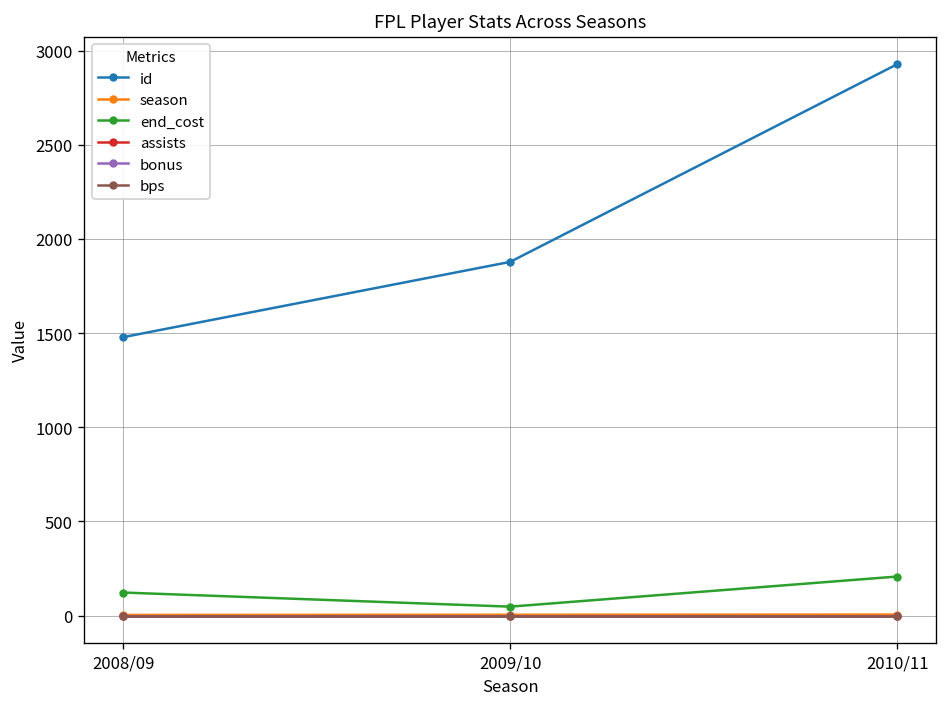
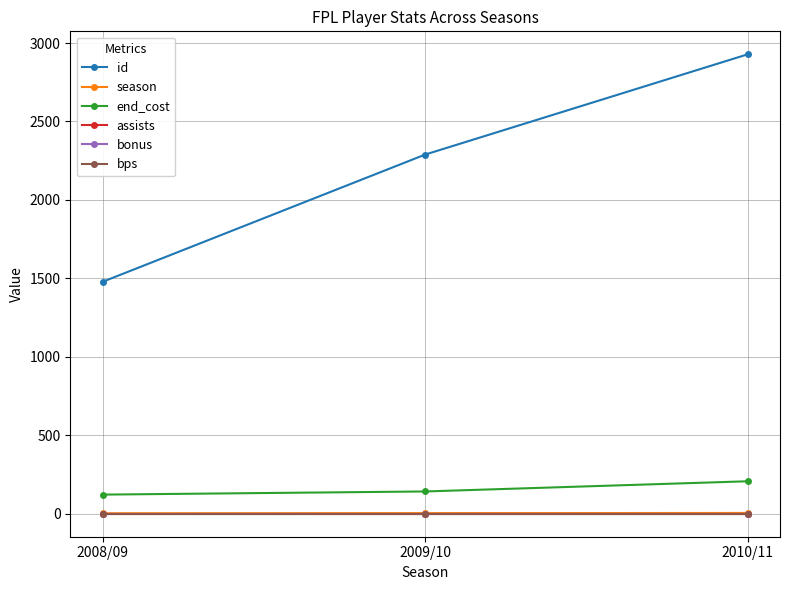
  {
    "id": {
      "2008/09": 1480,
-     "2009/10": 1880,
+     "2009/10": 2290,
      "2010/11": 2930
    },
    "end_cost": {
      "2008/09": 120,
-     "2009/10": 50,
+     "2009/10": 140,
      "2010/11": 210
    }
  }
